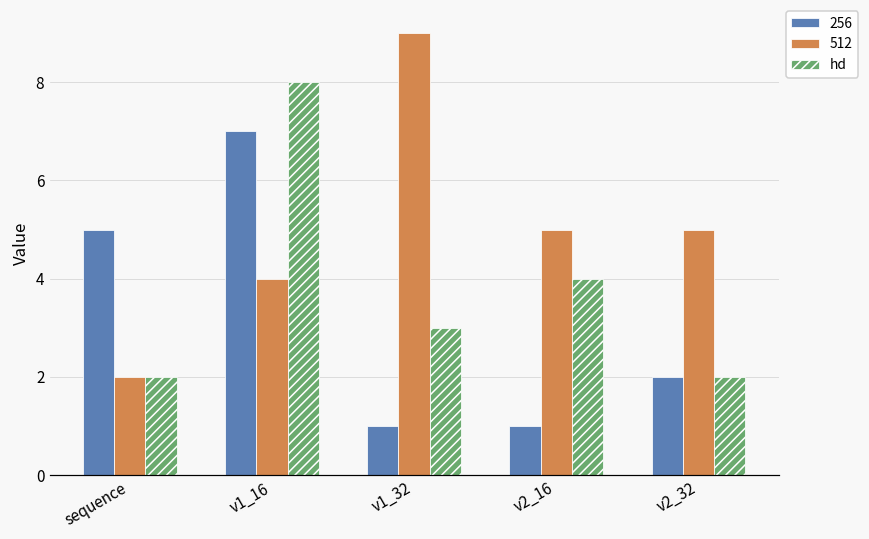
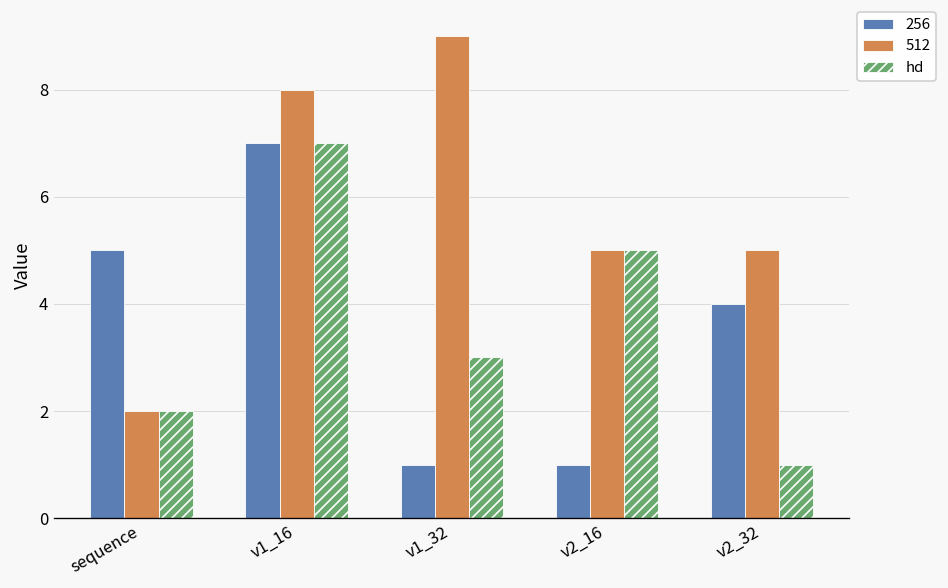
  {
    "256": {
      "sequence": 5,
      "v1_16": 7,
      "v1_32": 1,
      "v2_16": 1,
-     "v2_32": 2
+     "v2_32": 4
    },
    "512": {
      "sequence": 2,
-     "v1_16": 4,
+     "v1_16": 8,
      "v1_32": 9,
      "v2_16": 5,
      "v2_32": 5
    },
    "hd": {
      "sequence": 2,
-     "v1_16": 8,
+     "v1_16": 7,
      "v1_32": 3,
-     "v2_16": 4,
-     "v2_32": 2
+     "v2_16": 5,
+     "v2_32": 1
    }
  }
